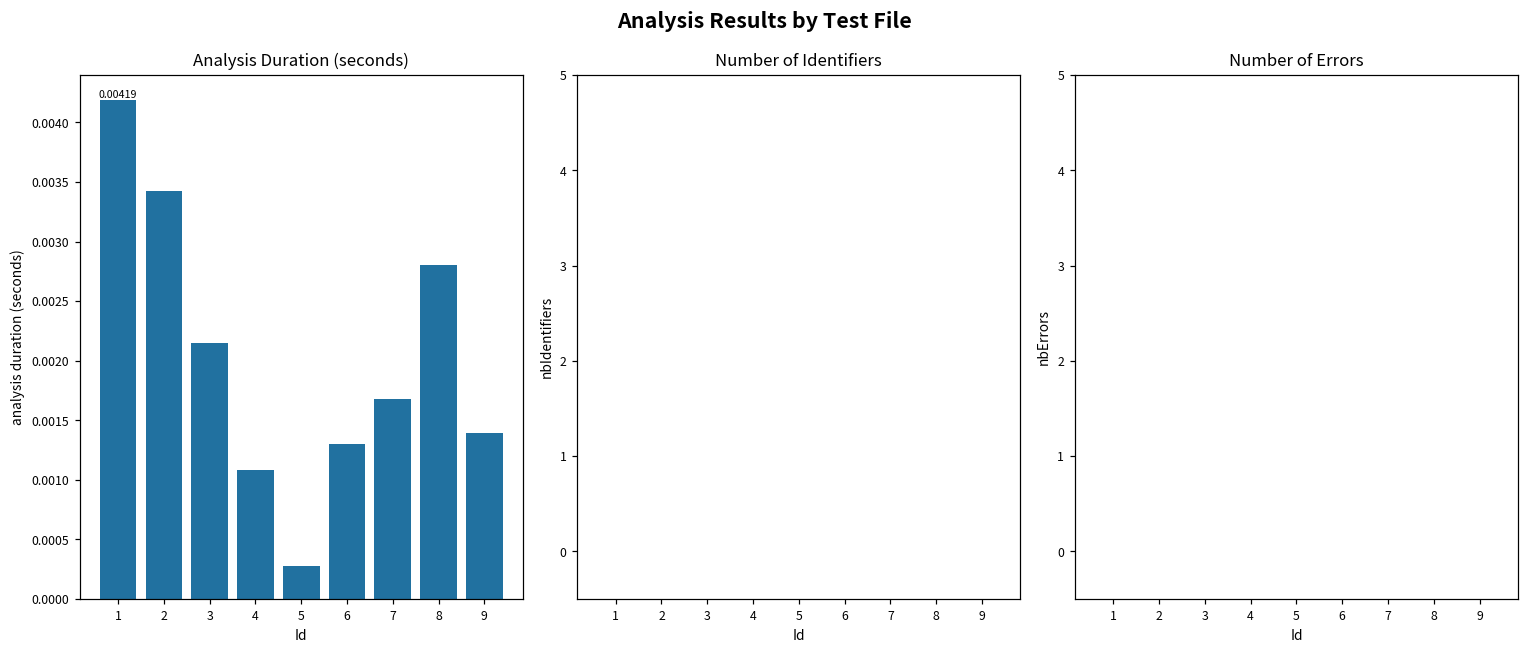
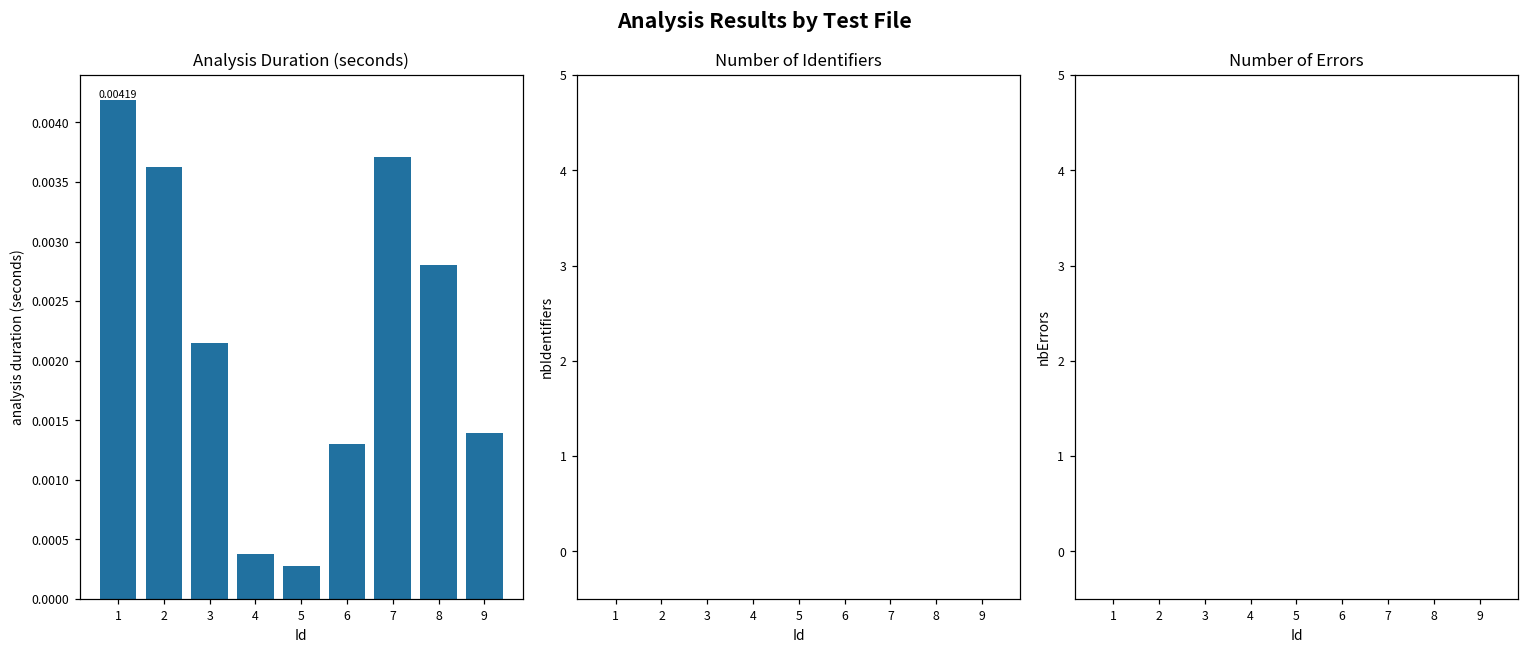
  {
    "Analysis Duration (seconds)": {
-     "2": 0.00342,
+     "2": 0.00363,
      "3": 0.00215,
-     "4": 0.00108,
+     "4": 0.00038,
      "5": 0.00027,
      "6": 0.00130,
-     "7": 0.00168,
+     "7": 0.00371,
      "8": 0.00281,
      "9": 0.00139
    },
    "Number of Identifiers": {
      "1": 0.0,
      "2": 0.0,
      "3": 0.0,
      "4": 0.0,
      "5": 0.0,
      "6": 0.0,
      "7": 0.0,
      "8": 0.0,
      "9": 0.0
    },
    "Number of Errors": {
      "1": 0.0,
      "2": 0.0,
      "3": 0.0,
      "4": 0.0,
      "5": 0.0,
      "6": 0.0,
      "7": 0.0,
      "8": 0.0,
      "9": 0.0
    }
  }
